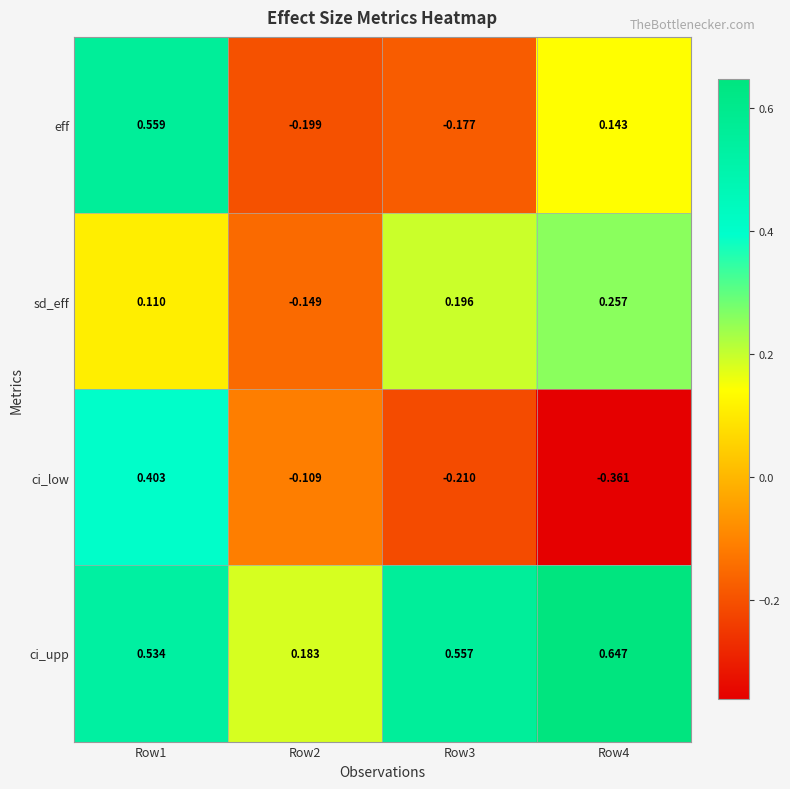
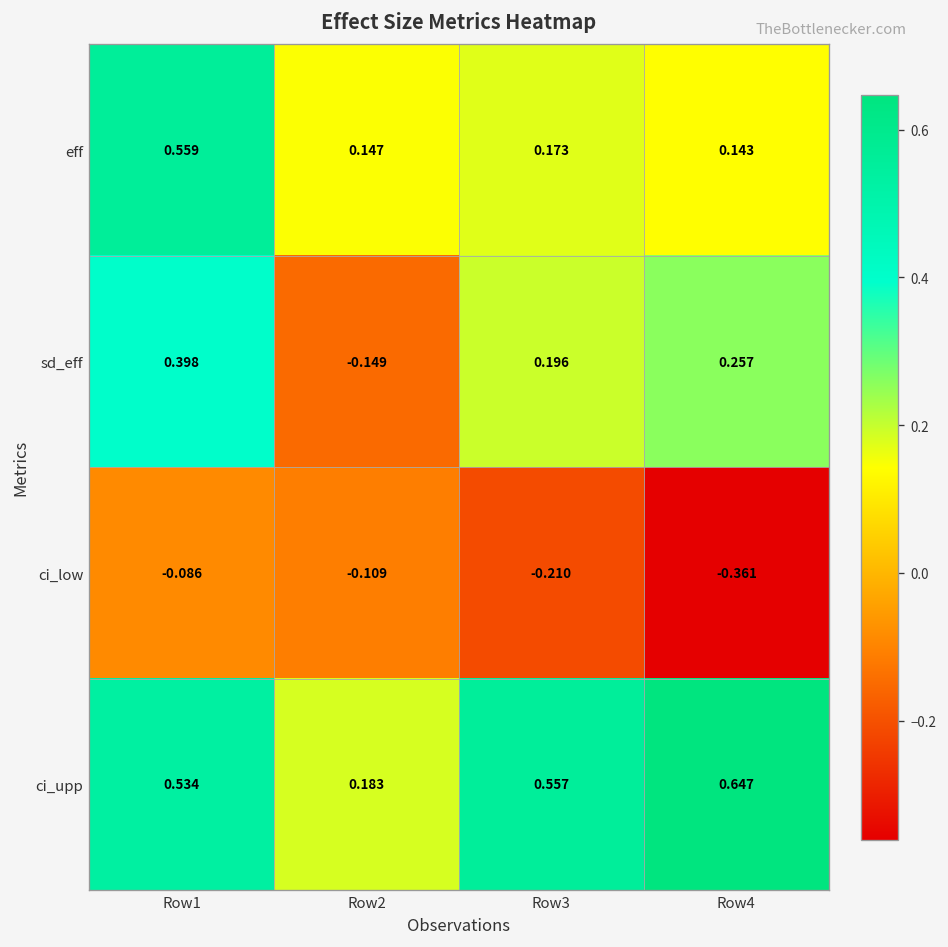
  {
    "eff": {
      "Row1": 0.559,
-     "Row2": -0.199,
-     "Row3": -0.177,
+     "Row2": 0.147,
+     "Row3": 0.173,
      "Row4": 0.143
    },
    "sd_eff": {
-     "Row1": 0.110,
+     "Row1": 0.398,
      "Row2": -0.149,
      "Row3": 0.196,
      "Row4": 0.257
    },
    "ci_low": {
-     "Row1": 0.403,
+     "Row1": -0.086,
      "Row2": -0.109,
      "Row3": -0.210,
      "Row4": -0.361
    },
    "ci_upp": {
      "Row1": 0.534,
      "Row2": 0.183,
      "Row3": 0.557,
      "Row4": 0.647
    }
  }
